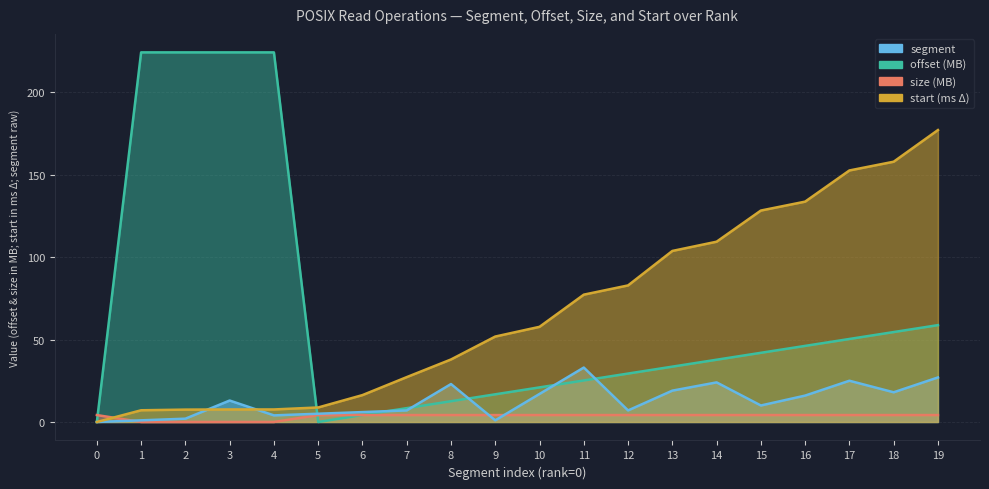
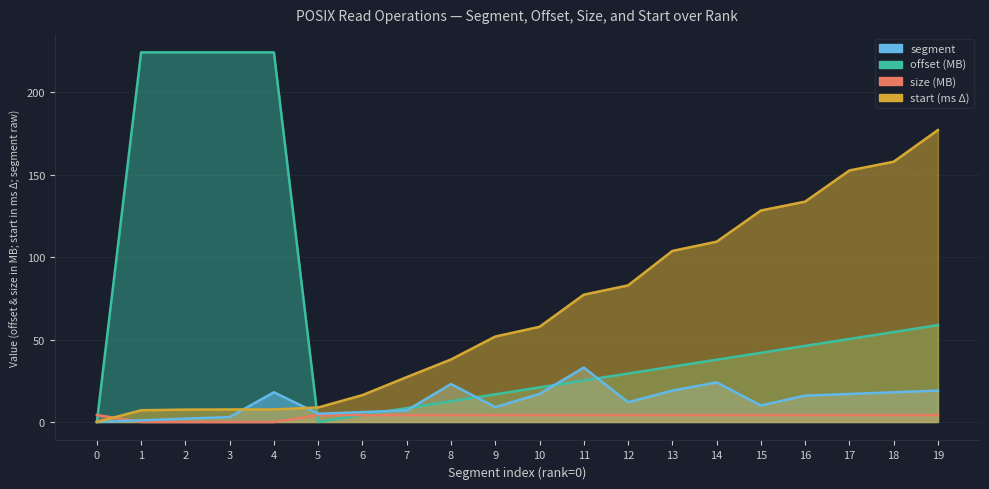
  {
    "segment": {
      "2": 2,
-     "3": 13,
-     "4": 4,
+     "3": 3,
+     "4": 18,
      "6": 6,
      "8": 23,
-     "9": 1,
+     "9": 9,
      "10": 17,
      "11": 33,
-     "12": 7,
+     "12": 12,
      "13": 19,
      "14": 24,
      "15": 10,
      "16": 16,
-     "17": 25,
+     "17": 17,
      "18": 18,
-     "19": 27
+     "19": 19
    }
  }
